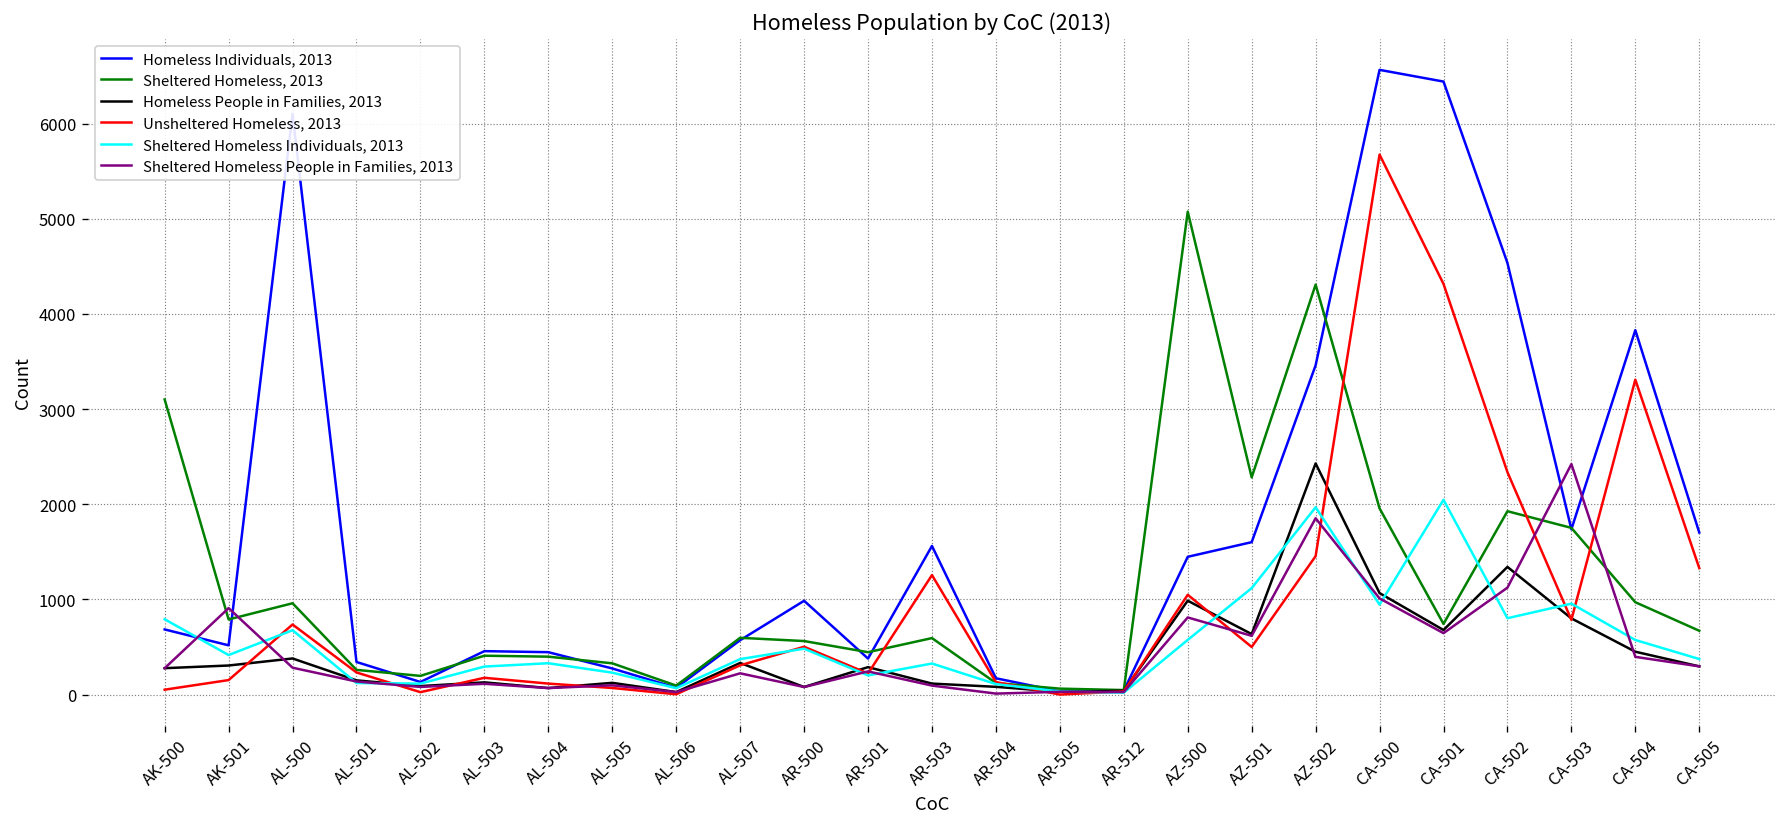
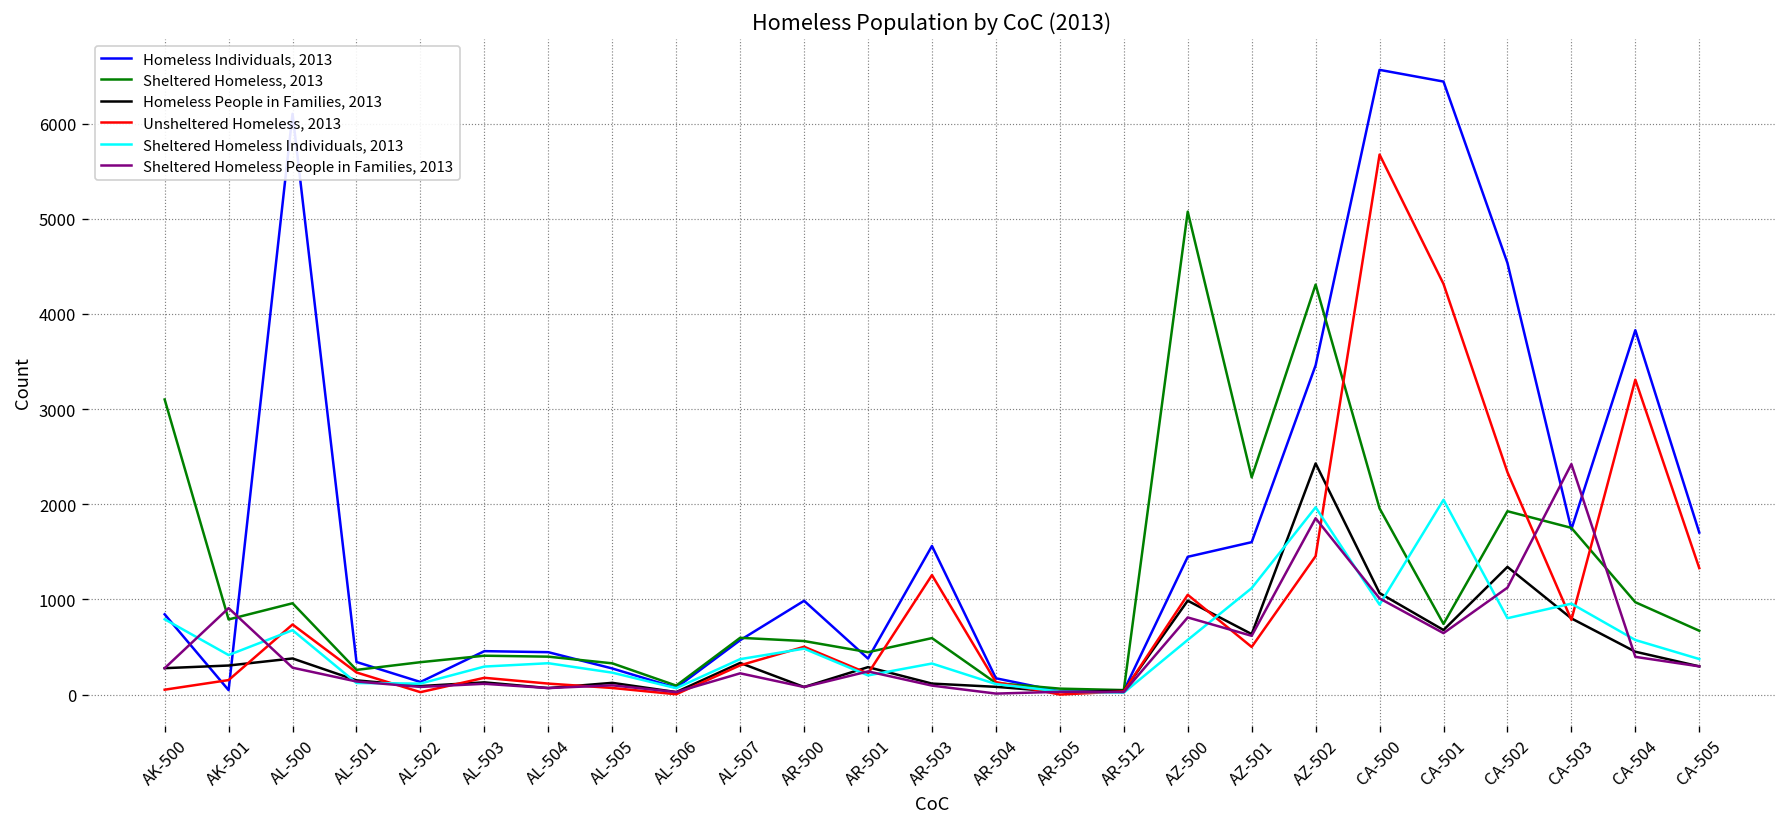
  {
    "Homeless Individuals, 2013": {
-     "AK-500": 700,
-     "AK-501": 500,
+     "AK-500": 800,
+     "AK-501": 0,
      "AL-501": 300,
      "AL-503": 500,
      "AL-504": 400,
      "AL-505": 300,
      "AR-500": 1000,
      "AR-501": 400,
      "AR-503": 1600,
      "AR-504": 200,
      "AZ-500": 1400,
      "AZ-501": 1600,
      "AZ-502": 3500,
      "CA-500": 6600,
      "CA-501": 6400,
      "CA-502": 4500,
      "CA-504": 3800,
      "CA-505": 1700
    },
    "Sheltered Homeless, 2013": {
      "AK-500": 3100,
      "AK-501": 800,
      "AL-500": 1000,
-     "AL-502": 200,
+     "AL-502": 300,
      "AL-503": 400,
      "AL-504": 400,
      "AL-505": 300,
      "AR-500": 600,
      "AR-501": 400,
      "AR-503": 600,
      "AZ-500": 5100,
      "AZ-501": 2300,
      "AZ-502": 4300,
      "CA-500": 2000,
      "CA-501": 700,
      "CA-502": 1900,
      "CA-504": 1000,
      "CA-505": 700
    },
    "Homeless People in Families, 2013": {
      "AK-501": 300,
      "AL-500": 400,
      "AR-501": 300,
      "AZ-500": 1000,
      "AZ-502": 2400,
      "CA-500": 1100,
      "CA-501": 700,
      "CA-502": 1300,
      "CA-504": 500
    },
    "Unsheltered Homeless, 2013": {
      "AK-500": 100,
      "AK-501": 200,
      "AL-500": 700,
      "AL-502": 0,
      "AL-503": 200,
      "AL-504": 100,
      "AR-503": 1300,
      "AZ-500": 1000,
      "AZ-501": 500,
      "AZ-502": 1500,
      "CA-500": 5700,
      "CA-501": 4300,
      "CA-502": 2300,
      "CA-504": 3300,
      "CA-505": 1300
    },
    "Sheltered Homeless Individuals, 2013": {
      "AK-500": 800,
      "AK-501": 400,
      "AL-500": 700,
      "AL-503": 300,
      "AL-504": 300,
      "AL-505": 200,
      "AL-507": 400,
      "AR-503": 300,
      "AZ-500": 600,
      "AZ-501": 1100,
      "AZ-502": 2000,
      "CA-500": 900,
      "CA-501": 2000,
      "CA-502": 800,
      "CA-503": 1000,
      "CA-504": 600,
      "CA-505": 400
    },
    "Sheltered Homeless People in Families, 2013": {
      "AK-501": 900,
      "AL-500": 300,
      "AL-507": 200,
      "AR-504": 0,
      "AZ-500": 800,
      "AZ-502": 1900,
      "CA-500": 1000,
      "CA-501": 600,
      "CA-502": 1100,
      "CA-503": 2400,
      "CA-504": 400
    }
  }
